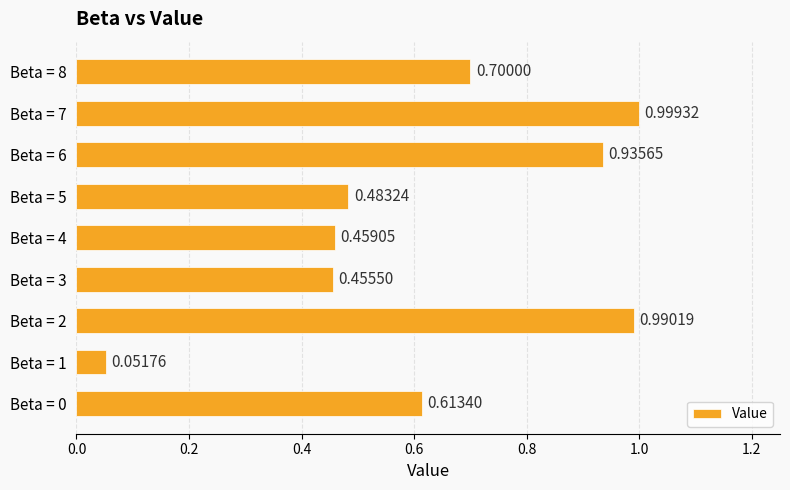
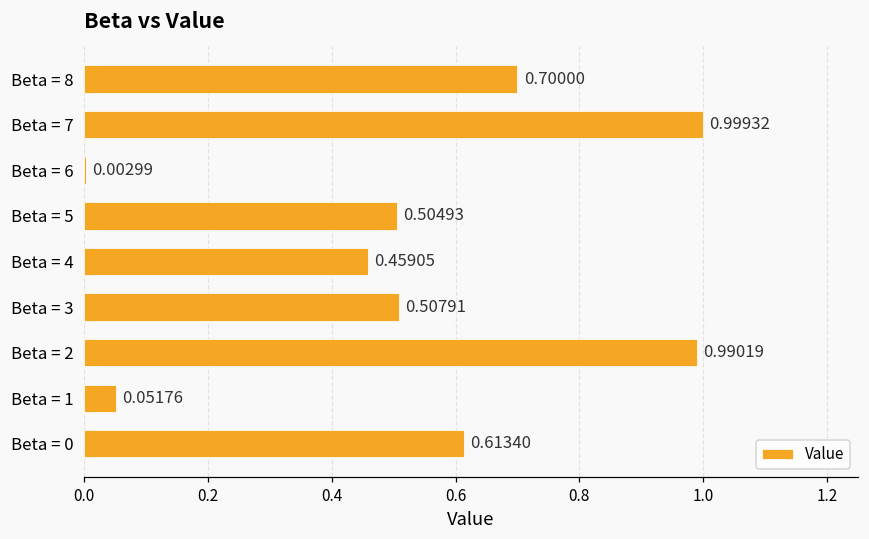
  {
    "Beta = 8": 0.70000,
    "Beta = 7": 0.99932,
-   "Beta = 6": 0.93565,
-   "Beta = 5": 0.48324,
+   "Beta = 6": 0.00299,
+   "Beta = 5": 0.50493,
    "Beta = 4": 0.45905,
-   "Beta = 3": 0.45550,
+   "Beta = 3": 0.50791,
    "Beta = 2": 0.99019,
    "Beta = 1": 0.05176,
    "Beta = 0": 0.61340
  }
